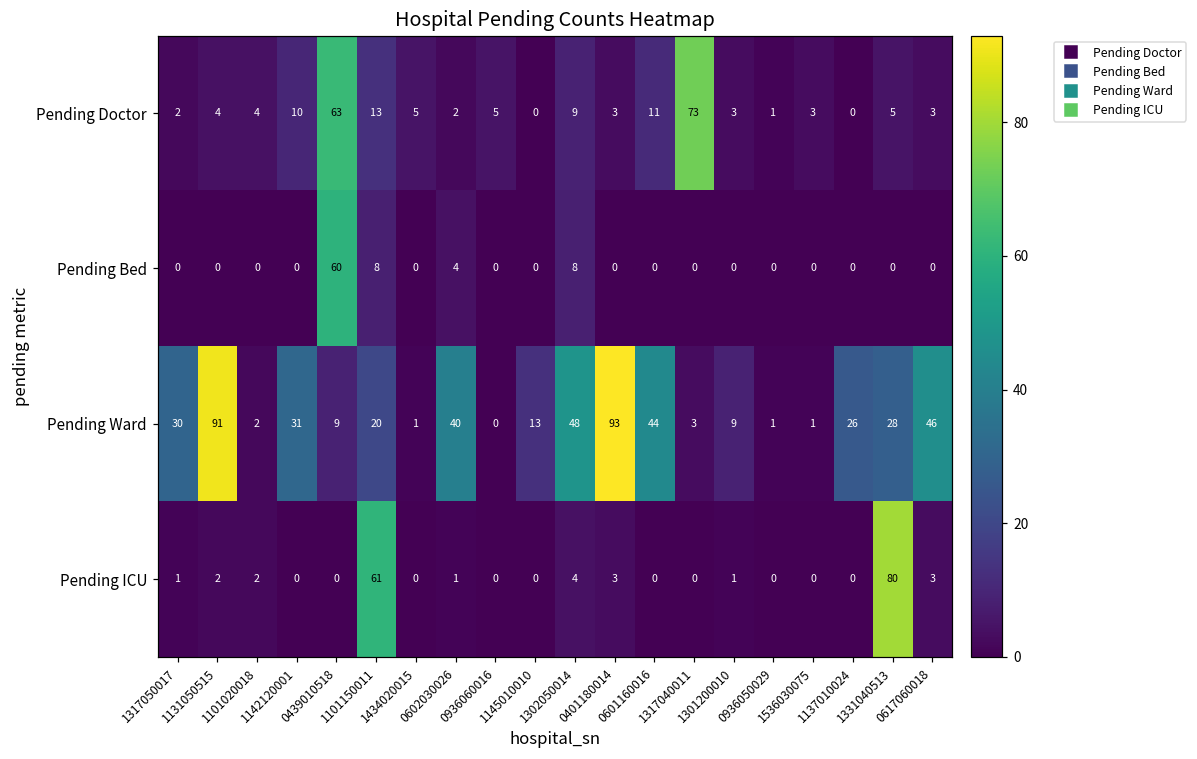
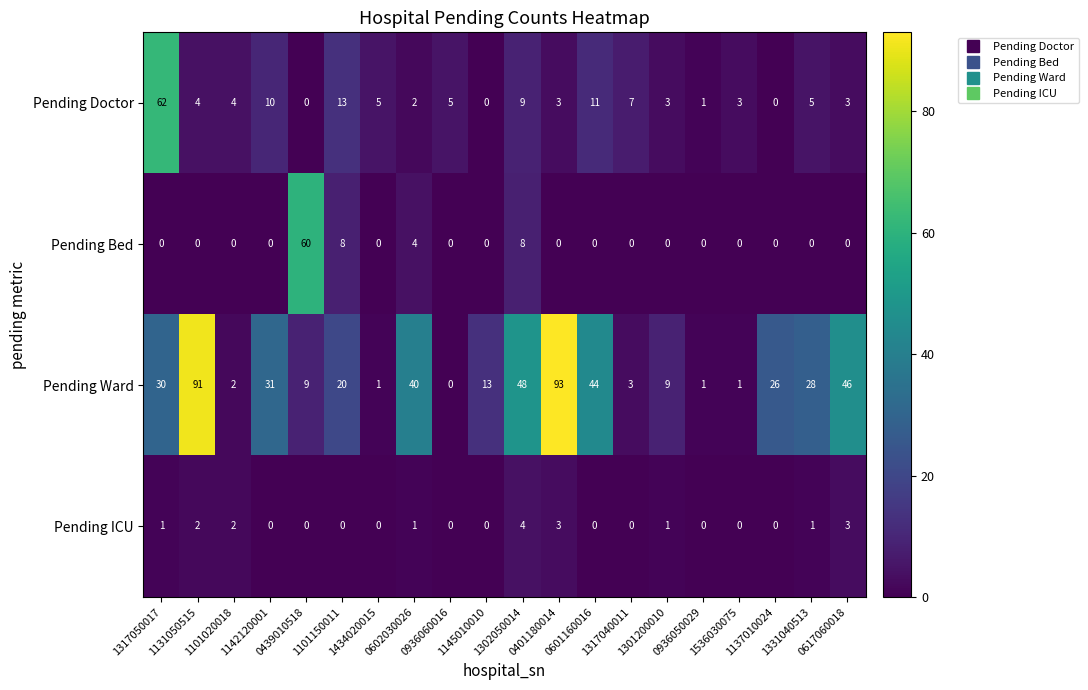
  {
    "Pending Doctor": {
-     "1317050017": 2,
+     "1317050017": 62,
      "1131050515": 4,
      "1101020018": 4,
      "1142120001": 10,
-     "0439010518": 63,
+     "0439010518": 0,
      "1101150011": 13,
      "1434020015": 5,
      "0602030026": 2,
      "0936060016": 5,
      "1145010010": 0,
      "1302050014": 9,
      "0401180014": 3,
      "0601160016": 11,
-     "1317040011": 73,
+     "1317040011": 7,
      "1301200010": 3,
      "0936050029": 1,
      "1536030075": 3,
      "1137010024": 0,
      "1331040513": 5,
      "0617060018": 3
    },
    "Pending Bed": {
      "1317050017": 0,
      "1131050515": 0,
      "1101020018": 0,
      "1142120001": 0,
      "0439010518": 60,
      "1101150011": 8,
      "1434020015": 0,
      "0602030026": 4,
      "0936060016": 0,
      "1145010010": 0,
      "1302050014": 8,
      "0401180014": 0,
      "0601160016": 0,
      "1317040011": 0,
      "1301200010": 0,
      "0936050029": 0,
      "1536030075": 0,
      "1137010024": 0,
      "1331040513": 0,
      "0617060018": 0
    },
    "Pending Ward": {
      "1317050017": 30,
      "1131050515": 91,
      "1101020018": 2,
      "1142120001": 31,
      "0439010518": 9,
      "1101150011": 20,
      "1434020015": 1,
      "0602030026": 40,
      "0936060016": 0,
      "1145010010": 13,
      "1302050014": 48,
      "0401180014": 93,
      "0601160016": 44,
      "1317040011": 3,
      "1301200010": 9,
      "0936050029": 1,
      "1536030075": 1,
      "1137010024": 26,
      "1331040513": 28,
      "0617060018": 46
    },
    "Pending ICU": {
      "1317050017": 1,
      "1131050515": 2,
      "1101020018": 2,
      "1142120001": 0,
      "0439010518": 0,
-     "1101150011": 61,
+     "1101150011": 0,
      "1434020015": 0,
      "0602030026": 1,
      "0936060016": 0,
      "1145010010": 0,
      "1302050014": 4,
      "0401180014": 3,
      "0601160016": 0,
      "1317040011": 0,
      "1301200010": 1,
      "0936050029": 0,
      "1536030075": 0,
      "1137010024": 0,
-     "1331040513": 80,
+     "1331040513": 1,
      "0617060018": 3
    }
  }
